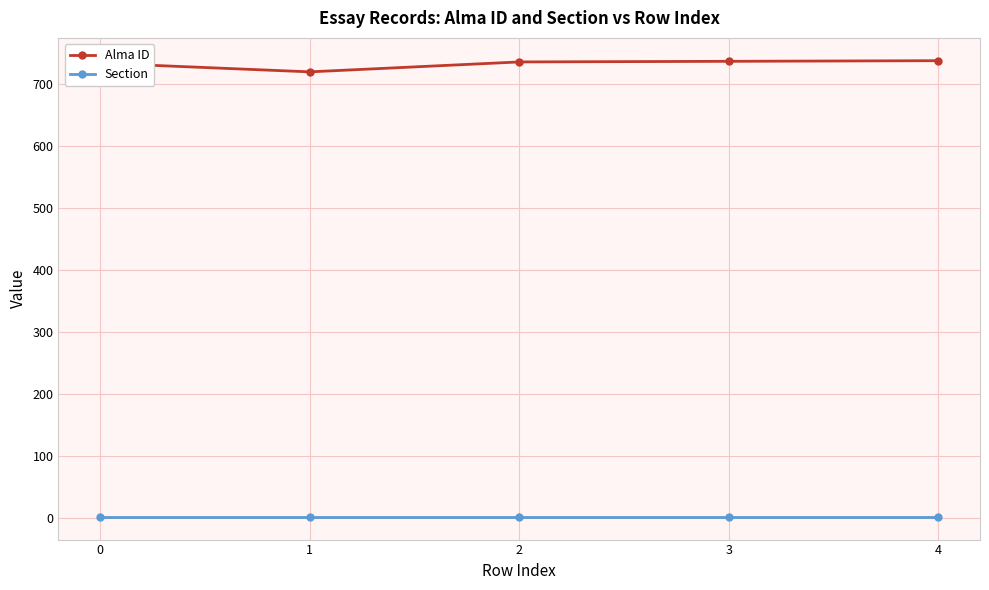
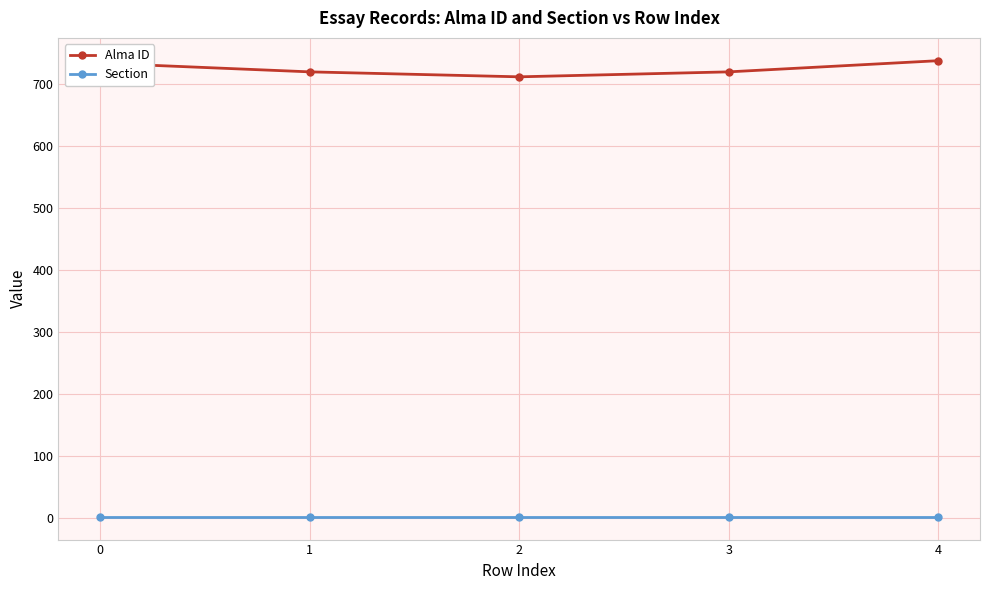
  {
    "Alma ID": {
      "1": 720,
-     "2": 740,
-     "3": 740,
+     "2": 710,
+     "3": 720,
      "4": 740
    },
    "Section": {
      "0": 0,
      "1": 0,
      "2": 0,
      "3": 0,
      "4": 0
    }
  }
